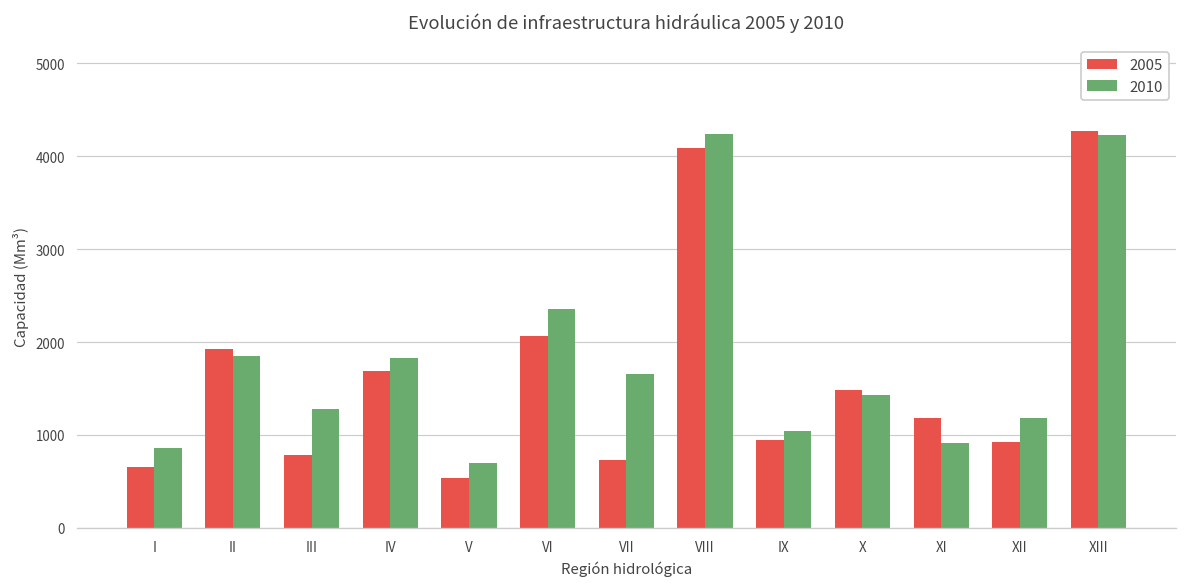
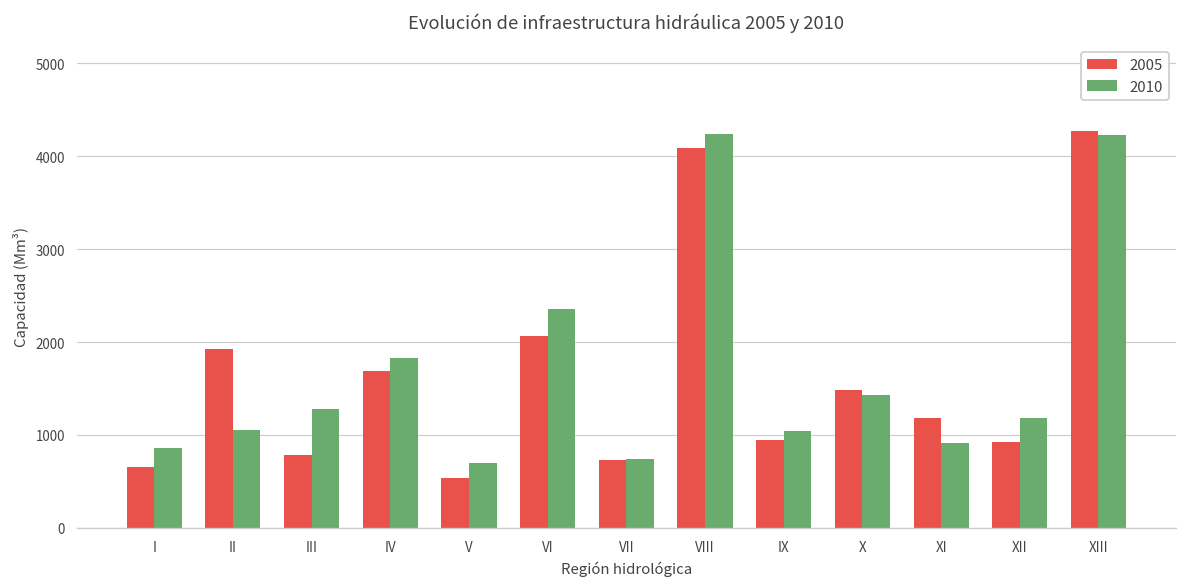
  {
    "2005": {
      "I": 700,
      "II": 1900,
      "III": 800,
      "IV": 1700,
      "V": 500,
      "VI": 2100,
      "VII": 700,
      "VIII": 4100,
      "IX": 900,
      "X": 1500,
      "XI": 1200,
      "XII": 900,
      "XIII": 4300
    },
    "2010": {
      "I": 900,
-     "II": 1800,
+     "II": 1100,
      "III": 1300,
      "IV": 1800,
      "V": 700,
      "VI": 2400,
-     "VII": 1700,
+     "VII": 700,
      "VIII": 4200,
      "IX": 1000,
      "X": 1400,
      "XI": 900,
      "XII": 1200,
      "XIII": 4200
    }
  }
